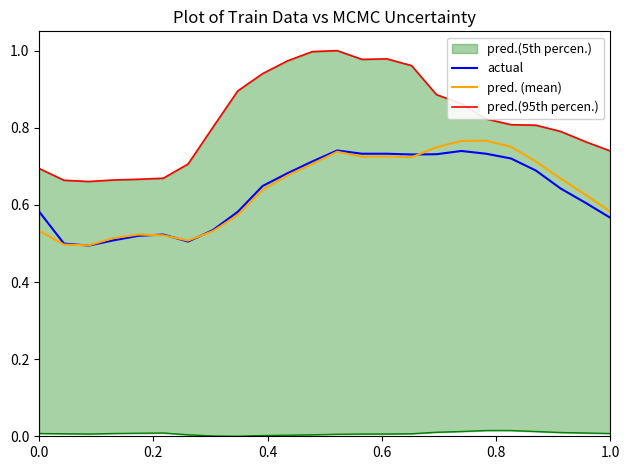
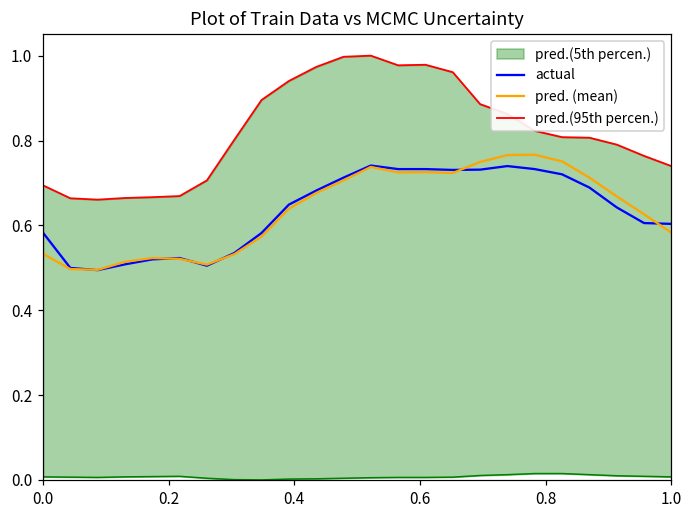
  {
    "actual": {
      "0.0": 0.58,
-     "1.0": 0.57
+     "1.0": 0.60
    },
    "pred. (mean)": {
      "0.0": 0.53,
      "1.0": 0.58
    }
  }
